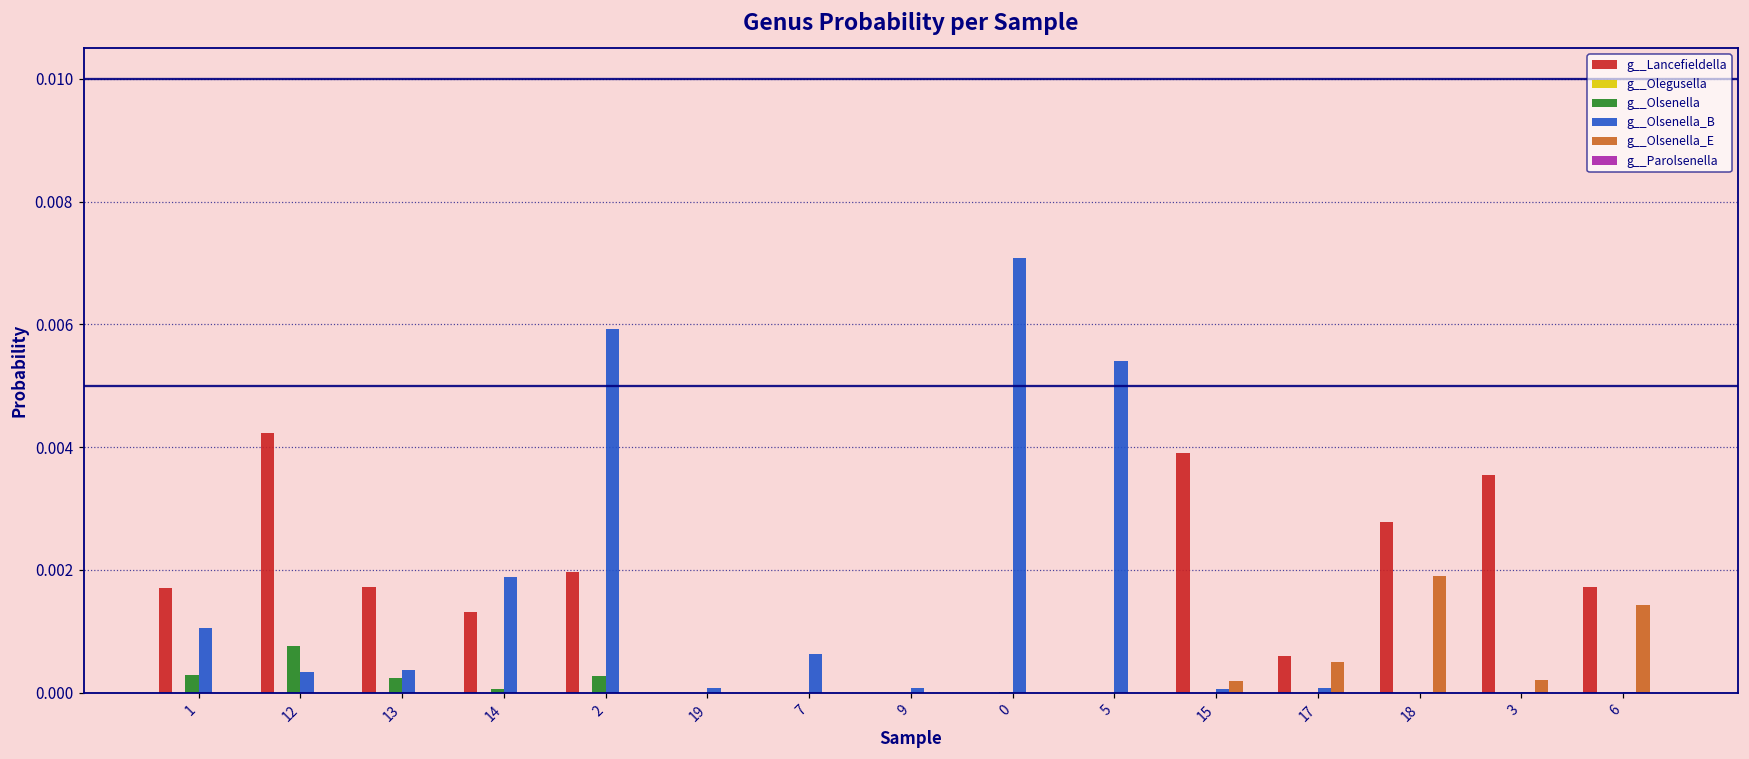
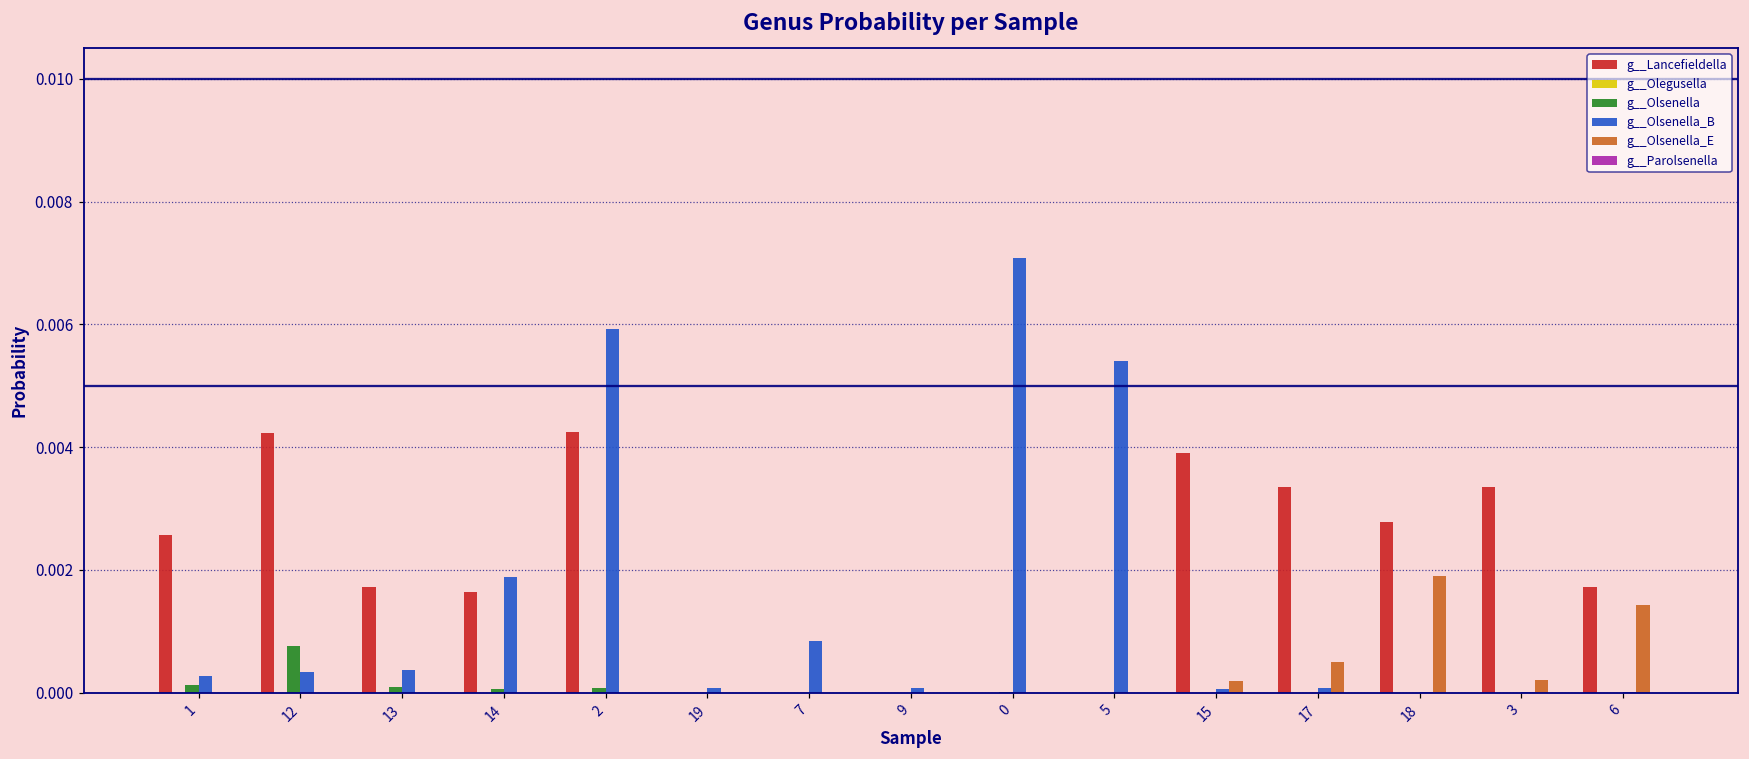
  {
    "g__Lancefieldella": {
-     "1": 0.0017,
+     "1": 0.0026,
      "12": 0.0042,
      "13": 0.0017,
-     "14": 0.0013,
-     "2": 0.0020,
+     "14": 0.0016,
+     "2": 0.0042,
      "15": 0.0039,
-     "17": 0.0006,
+     "17": 0.0033,
      "18": 0.0028,
-     "3": 0.0036,
+     "3": 0.0034,
      "6": 0.0017
    },
    "g__Olsenella": {
-     "1": 0.0003,
+     "1": 0.0001,
      "12": 0.0008,
-     "13": 0.0002,
+     "13": 0.0001,
      "14": 0.0001,
-     "2": 0.0003
+     "2": 0.0001
    },
    "g__Olsenella_B": {
-     "1": 0.0010,
+     "1": 0.0003,
      "12": 0.0003,
      "13": 0.0004,
      "14": 0.0019,
      "2": 0.0059,
      "19": 0.0001,
-     "7": 0.0006,
+     "7": 0.0008,
      "9": 0.0001,
      "0": 0.0071,
      "5": 0.0054,
      "15": 0.0001,
      "17": 0.0001
    },
    "g__Olsenella_E": {
      "15": 0.0002,
      "17": 0.0005,
      "18": 0.0019,
      "3": 0.0002,
      "6": 0.0014
    }
  }
